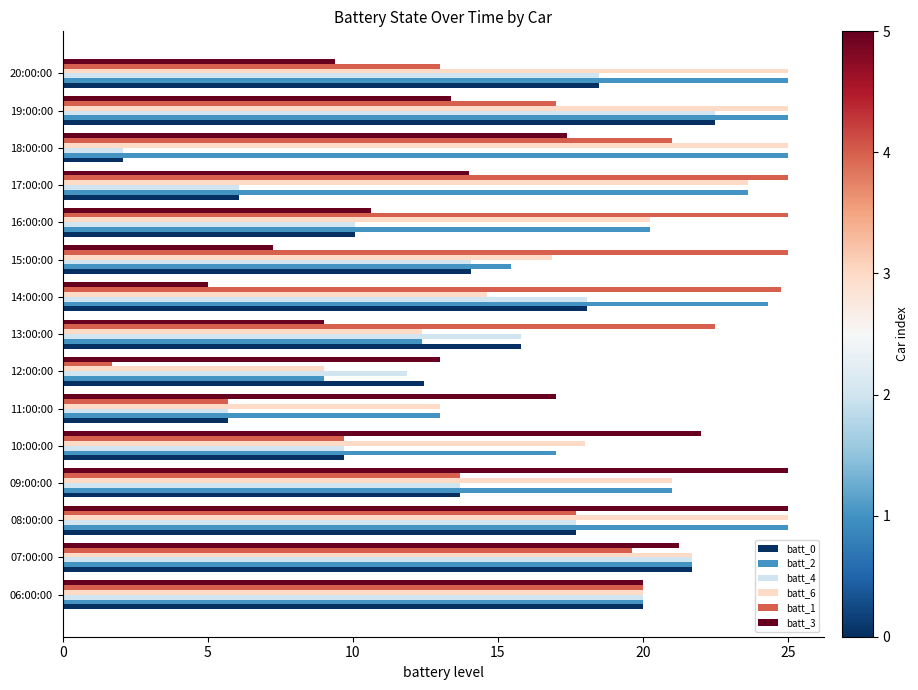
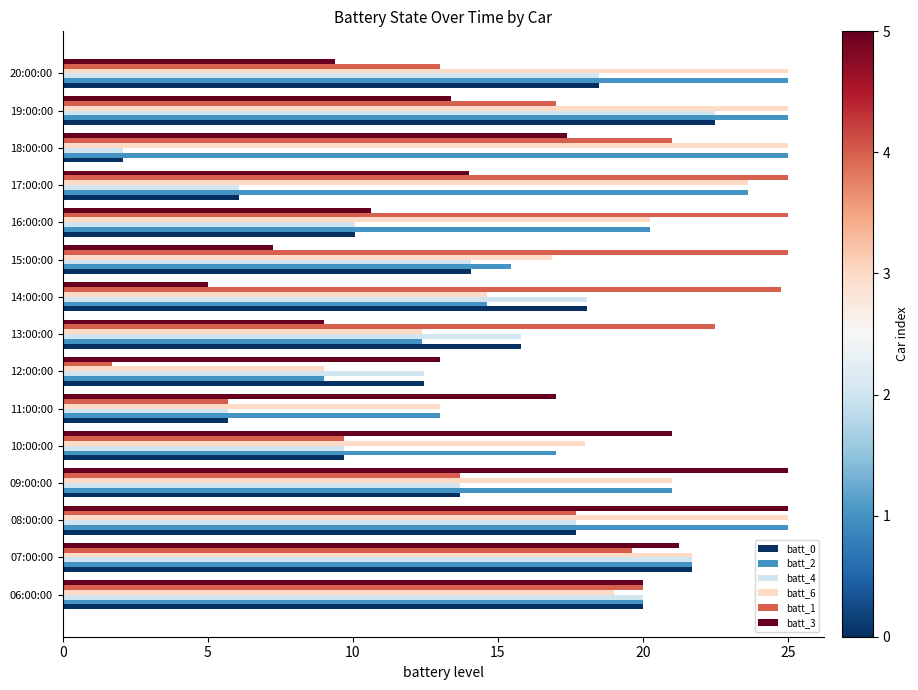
  {
    "batt_0": {
      "20:00:00": 18.5,
      "19:00:00": 22.5,
      "18:00:00": 2.1,
      "17:00:00": 6.1,
      "16:00:00": 10.1,
      "15:00:00": 14.1,
      "14:00:00": 18.1,
      "13:00:00": 15.8,
      "12:00:00": 12.4,
      "11:00:00": 5.7,
      "10:00:00": 9.7,
      "09:00:00": 13.7,
      "08:00:00": 17.7,
      "07:00:00": 21.7,
      "06:00:00": 20.0
    },
    "batt_2": {
      "20:00:00": 25.0,
      "19:00:00": 25.0,
      "18:00:00": 25.0,
      "17:00:00": 23.6,
      "16:00:00": 20.3,
      "15:00:00": 15.5,
-     "14:00:00": 24.3,
+     "14:00:00": 14.6,
      "13:00:00": 12.4,
      "12:00:00": 9.0,
      "11:00:00": 13.0,
      "10:00:00": 17.0,
      "09:00:00": 21.0,
      "08:00:00": 25.0,
      "07:00:00": 21.7,
      "06:00:00": 20.0
    },
    "batt_4": {
      "20:00:00": 18.5,
      "19:00:00": 22.5,
      "18:00:00": 2.1,
      "17:00:00": 6.1,
      "16:00:00": 10.1,
      "15:00:00": 14.1,
      "14:00:00": 18.1,
      "13:00:00": 15.8,
-     "12:00:00": 11.9,
+     "12:00:00": 12.4,
      "11:00:00": 5.7,
      "10:00:00": 9.7,
      "09:00:00": 13.7,
      "08:00:00": 17.7,
      "07:00:00": 21.7,
      "06:00:00": 20.0
    },
    "batt_6": {
      "20:00:00": 25,
      "19:00:00": 25,
      "18:00:00": 25,
      "17:00:00": 23.6,
      "16:00:00": 20.3,
      "15:00:00": 16.9,
      "14:00:00": 14.6,
      "13:00:00": 12.4,
      "12:00:00": 9,
      "11:00:00": 13,
      "10:00:00": 18,
      "09:00:00": 21,
      "08:00:00": 25,
      "07:00:00": 21.7,
-     "06:00:00": 20
+     "06:00:00": 19
    },
    "batt_1": {
      "20:00:00": 13.0,
      "19:00:00": 17.0,
      "18:00:00": 21.0,
      "17:00:00": 25.0,
      "16:00:00": 25.0,
      "15:00:00": 25.0,
      "14:00:00": 24.8,
      "13:00:00": 22.5,
      "12:00:00": 1.7,
      "11:00:00": 5.7,
      "10:00:00": 9.7,
      "09:00:00": 13.7,
      "08:00:00": 17.7,
      "07:00:00": 19.6,
      "06:00:00": 20.0
    },
    "batt_3": {
      "20:00:00": 9.4,
      "19:00:00": 13.4,
      "18:00:00": 17.4,
      "17:00:00": 14,
      "16:00:00": 10.6,
      "15:00:00": 7.3,
      "14:00:00": 5,
      "13:00:00": 9,
      "12:00:00": 13,
      "11:00:00": 17,
-     "10:00:00": 22,
+     "10:00:00": 21,
      "09:00:00": 25,
      "08:00:00": 25,
      "07:00:00": 21.3,
      "06:00:00": 20
    }
  }
